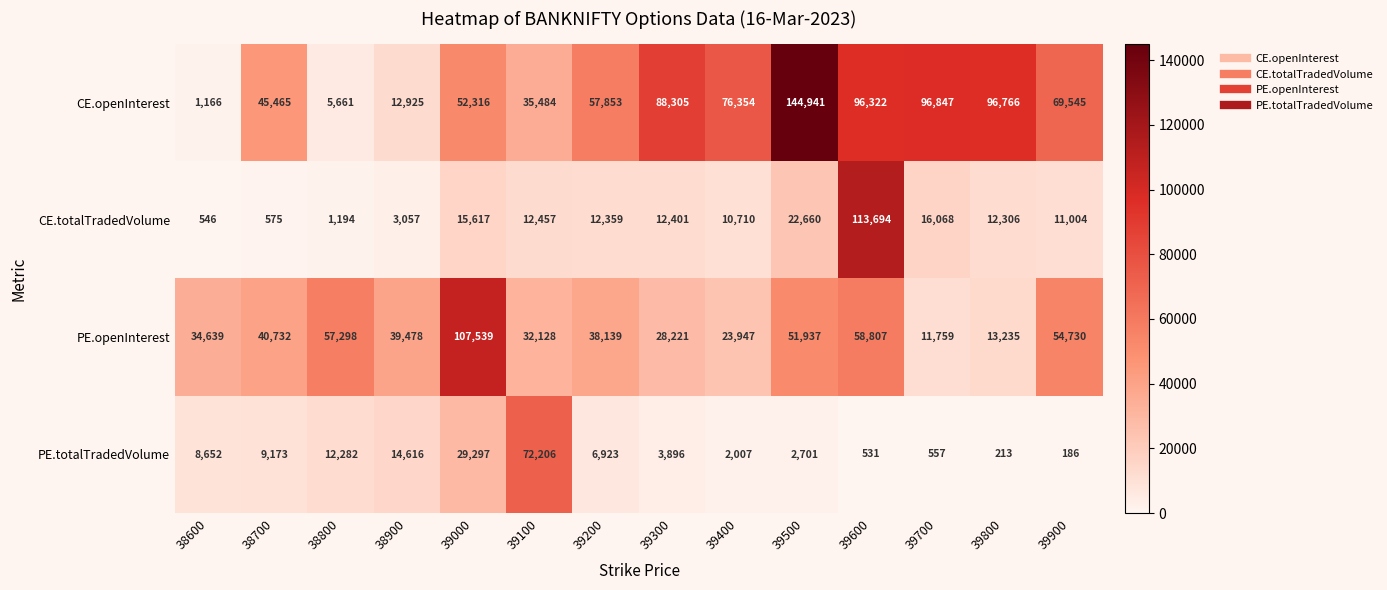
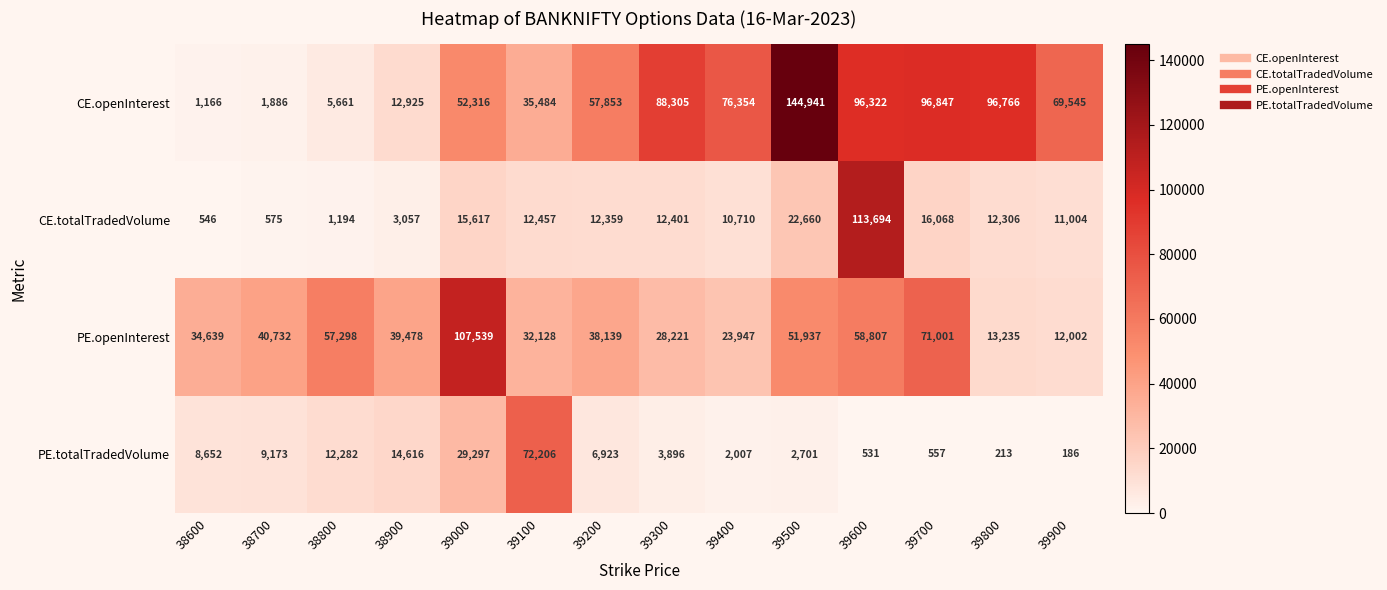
  {
    "CE.openInterest": {
      "38600": "1,166",
-     "38700": "45,465",
+     "38700": "1,886",
      "38800": "5,661",
      "38900": "12,925",
      "39000": "52,316",
      "39100": "35,484",
      "39200": "57,853",
      "39300": "88,305",
      "39400": "76,354",
      "39500": "144,941",
      "39600": "96,322",
      "39700": "96,847",
      "39800": "96,766",
      "39900": "69,545"
    },
    "CE.totalTradedVolume": {
      "38600": "546",
      "38700": "575",
      "38800": "1,194",
      "38900": "3,057",
      "39000": "15,617",
      "39100": "12,457",
      "39200": "12,359",
      "39300": "12,401",
      "39400": "10,710",
      "39500": "22,660",
      "39600": "113,694",
      "39700": "16,068",
      "39800": "12,306",
      "39900": "11,004"
    },
    "PE.openInterest": {
      "38600": "34,639",
      "38700": "40,732",
      "38800": "57,298",
      "38900": "39,478",
      "39000": "107,539",
      "39100": "32,128",
      "39200": "38,139",
      "39300": "28,221",
      "39400": "23,947",
      "39500": "51,937",
      "39600": "58,807",
-     "39700": "11,759",
+     "39700": "71,001",
      "39800": "13,235",
-     "39900": "54,730"
+     "39900": "12,002"
    },
    "PE.totalTradedVolume": {
      "38600": "8,652",
      "38700": "9,173",
      "38800": "12,282",
      "38900": "14,616",
      "39000": "29,297",
      "39100": "72,206",
      "39200": "6,923",
      "39300": "3,896",
      "39400": "2,007",
      "39500": "2,701",
      "39600": "531",
      "39700": "557",
      "39800": "213",
      "39900": "186"
    }
  }
